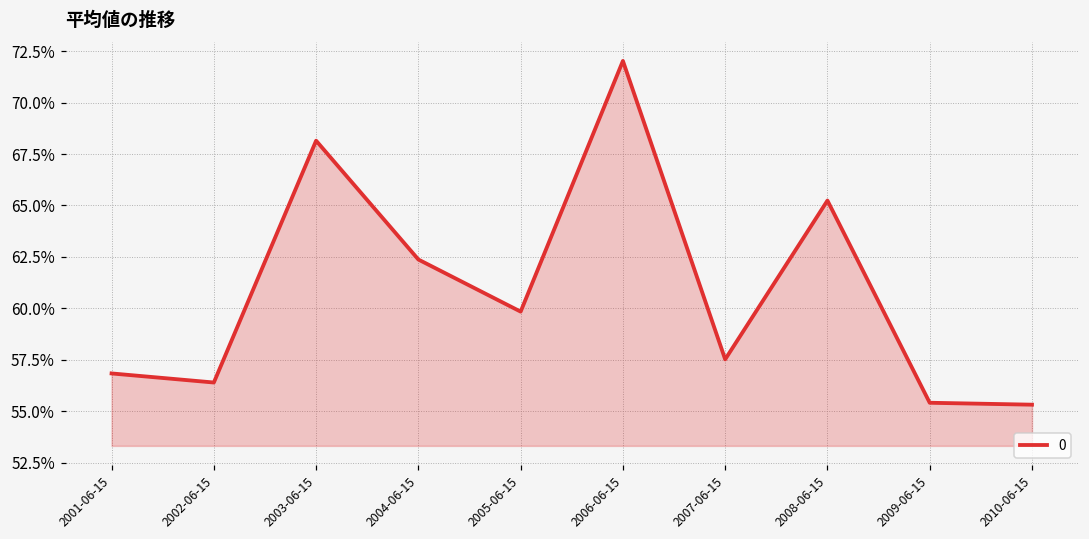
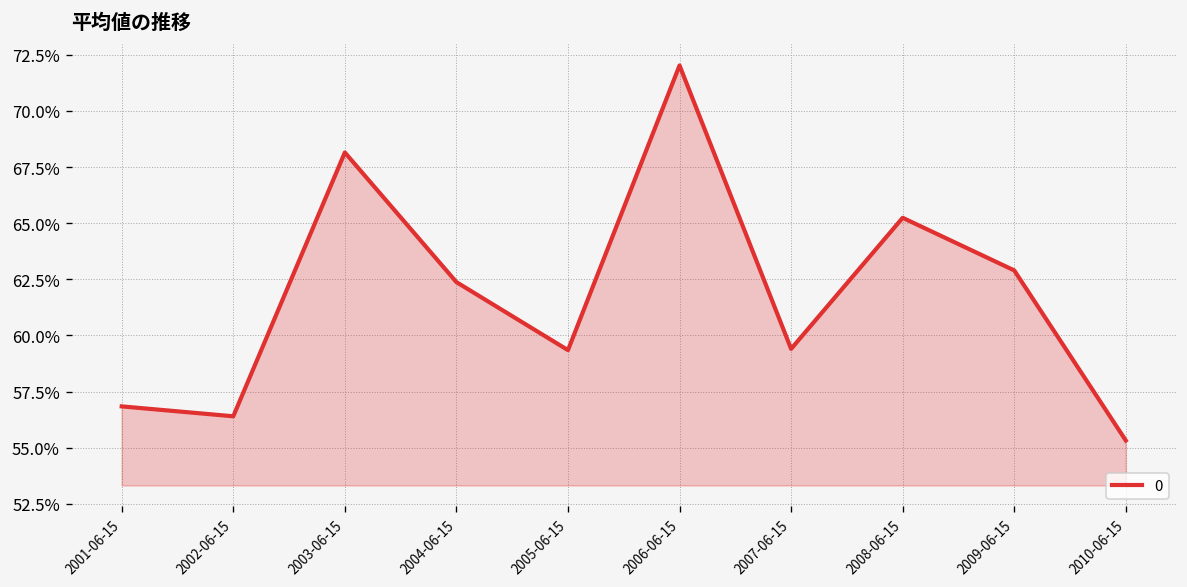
  {
    "2001-06-15": "56.8%",
    "2002-06-15": "56.4%",
    "2003-06-15": "68.1%",
    "2004-06-15": "62.4%",
-   "2005-06-15": "59.8%",
+   "2005-06-15": "59.3%",
    "2006-06-15": "72.0%",
-   "2007-06-15": "57.5%",
+   "2007-06-15": "59.4%",
    "2008-06-15": "65.2%",
-   "2009-06-15": "55.4%",
+   "2009-06-15": "62.9%",
    "2010-06-15": "55.3%"
  }
